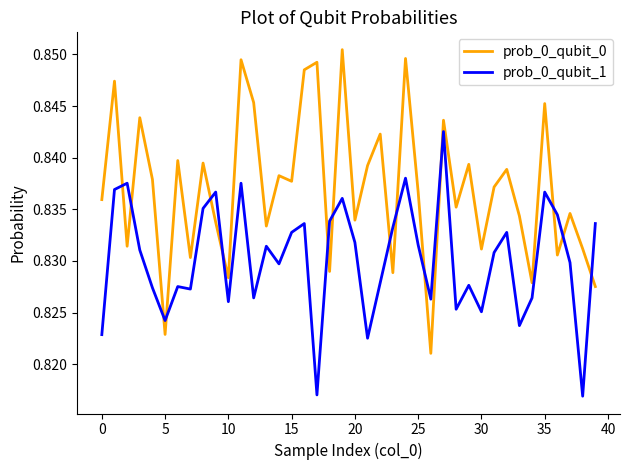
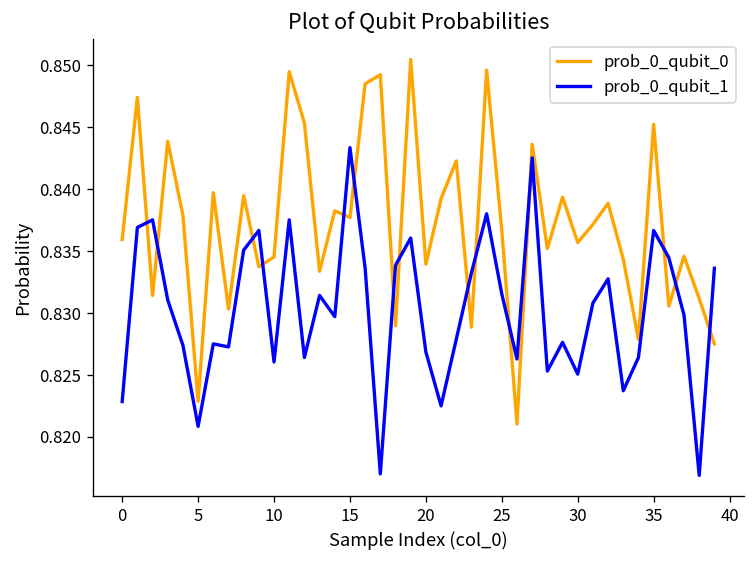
  {
    "prob_0_qubit_0": {
      "0": 0.8359,
      "5": 0.8229,
-     "10": 0.8284,
+     "10": 0.8345,
      "15": 0.8377,
      "20": 0.8339,
      "25": 0.8367,
-     "30": 0.8311,
+     "30": 0.8357,
      "35": 0.8452
    },
    "prob_0_qubit_1": {
      "0": 0.8229,
-     "5": 0.8242,
+     "5": 0.8209,
      "10": 0.8260,
-     "15": 0.8328,
-     "20": 0.8318,
+     "15": 0.8434,
+     "20": 0.8269,
      "25": 0.8315,
      "30": 0.8251,
      "35": 0.8367
    }
  }
